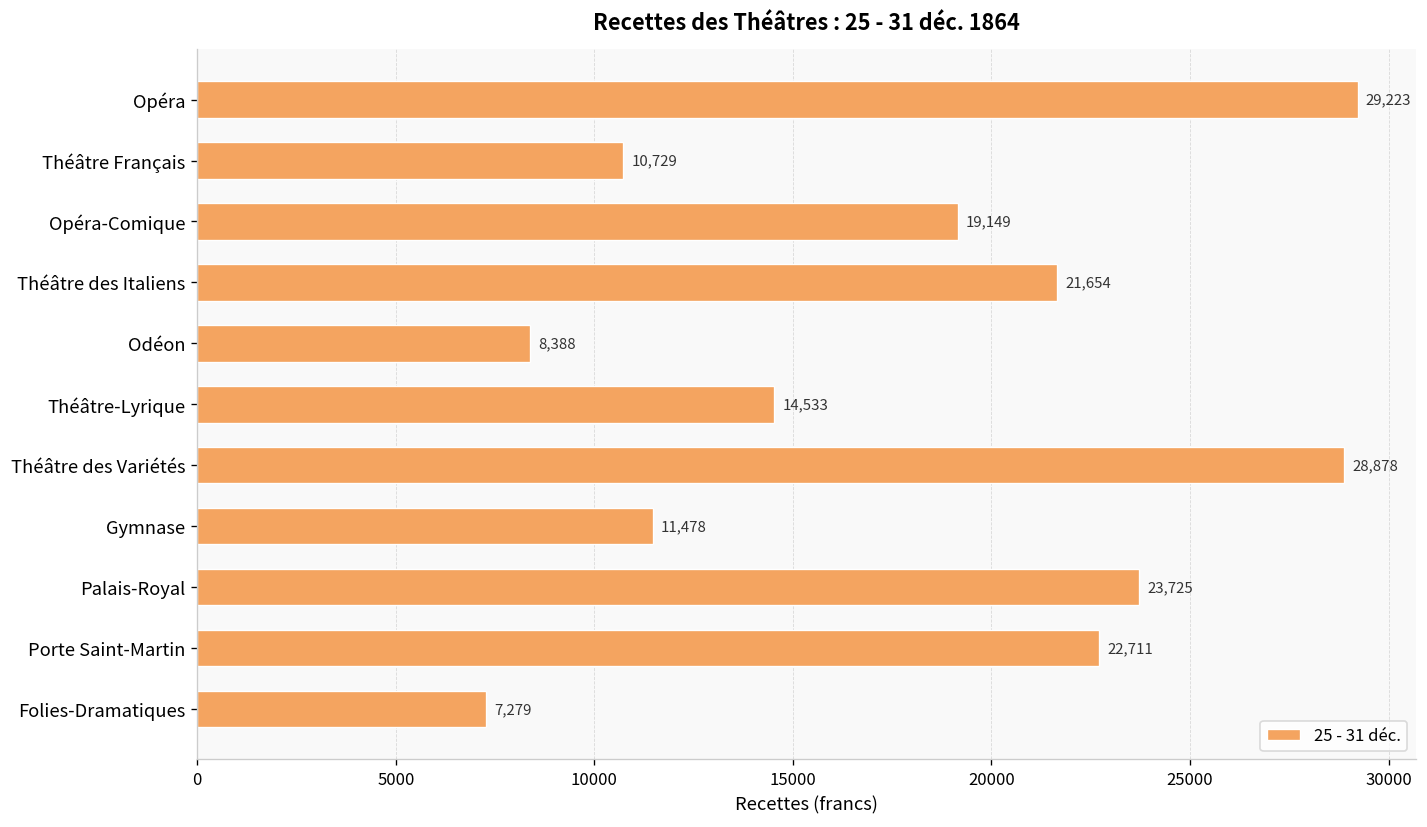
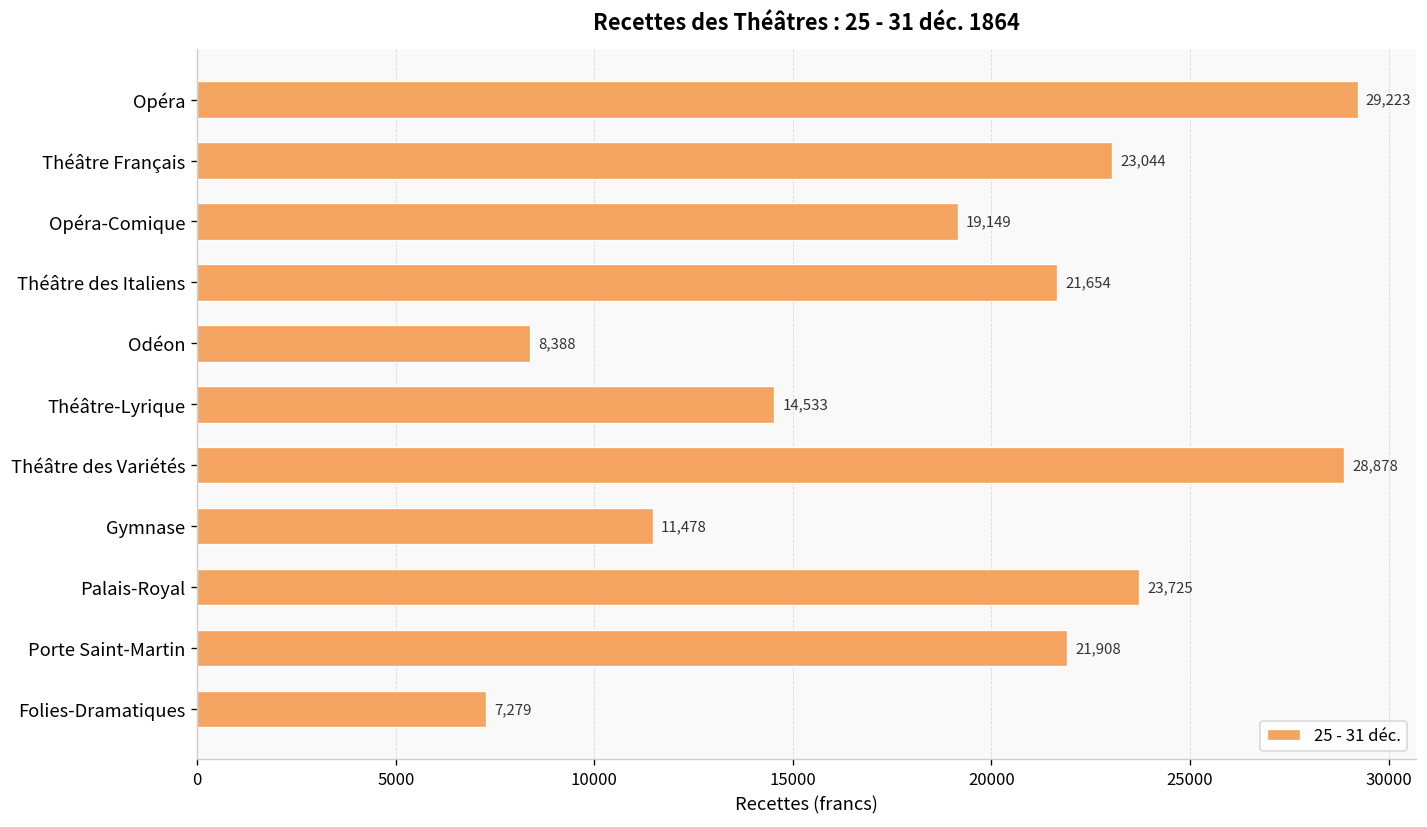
  {
    "Opéra": "29,223",
-   "Théâtre Français": "10,729",
+   "Théâtre Français": "23,044",
    "Opéra-Comique": "19,149",
    "Théâtre des Italiens": "21,654",
    "Odéon": "8,388",
    "Théâtre-Lyrique": "14,533",
    "Théâtre des Variétés": "28,878",
    "Gymnase": "11,478",
    "Palais-Royal": "23,725",
-   "Porte Saint-Martin": "22,711",
+   "Porte Saint-Martin": "21,908",
    "Folies-Dramatiques": "7,279"
  }
